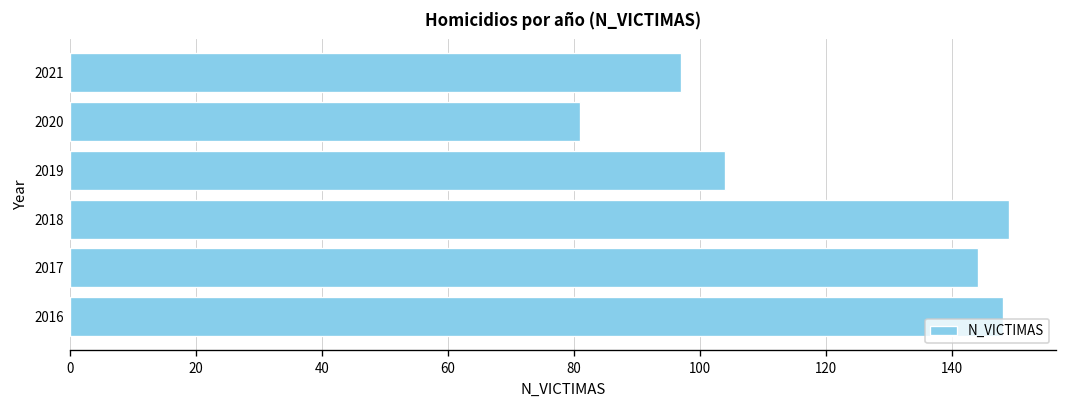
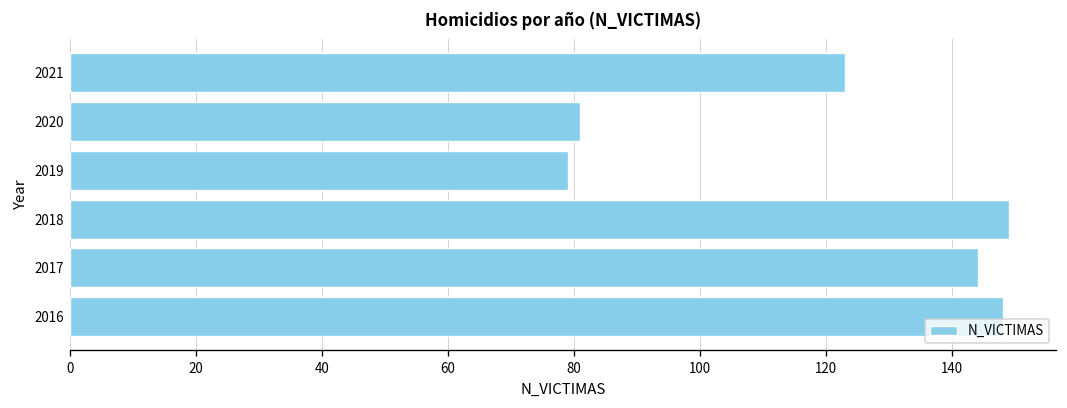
  {
-   "2021": 97,
+   "2021": 123,
    "2020": 81,
-   "2019": 104,
+   "2019": 79,
    "2018": 149,
    "2017": 144,
    "2016": 148
  }
